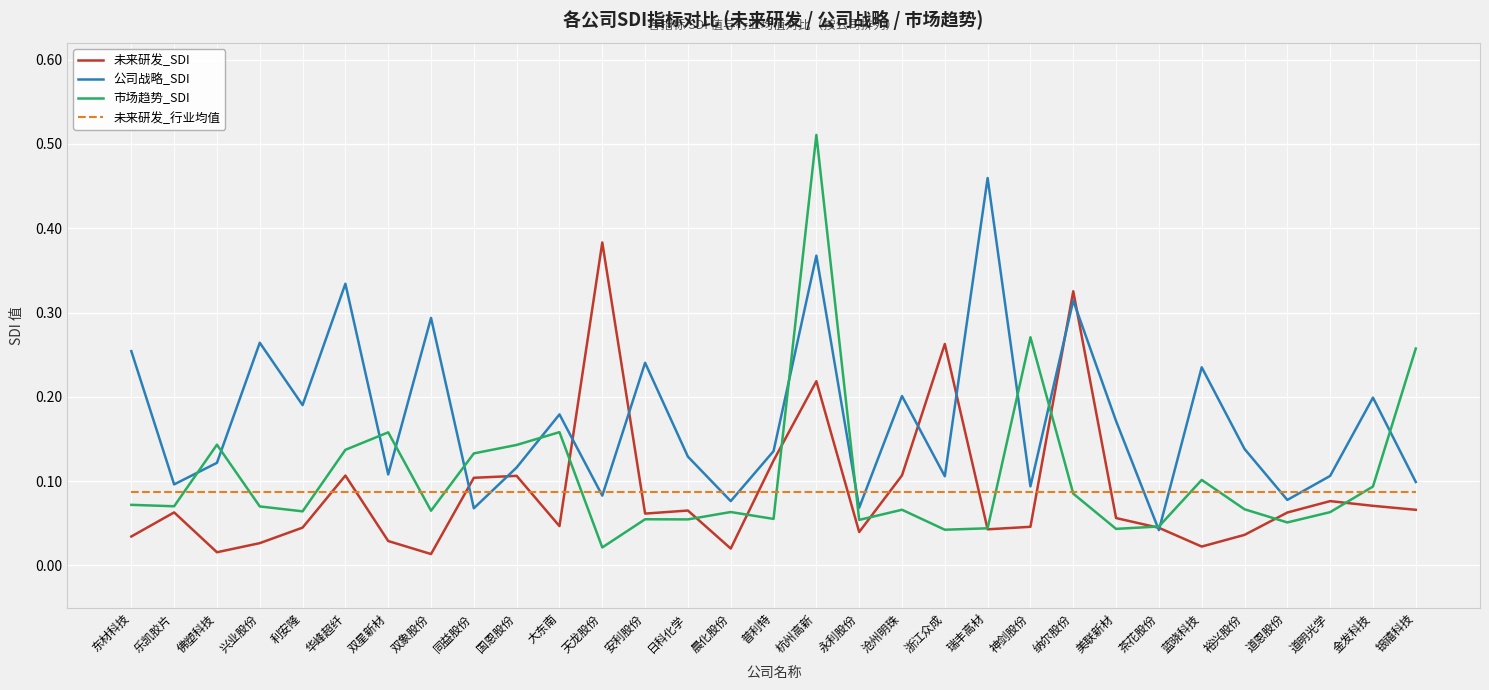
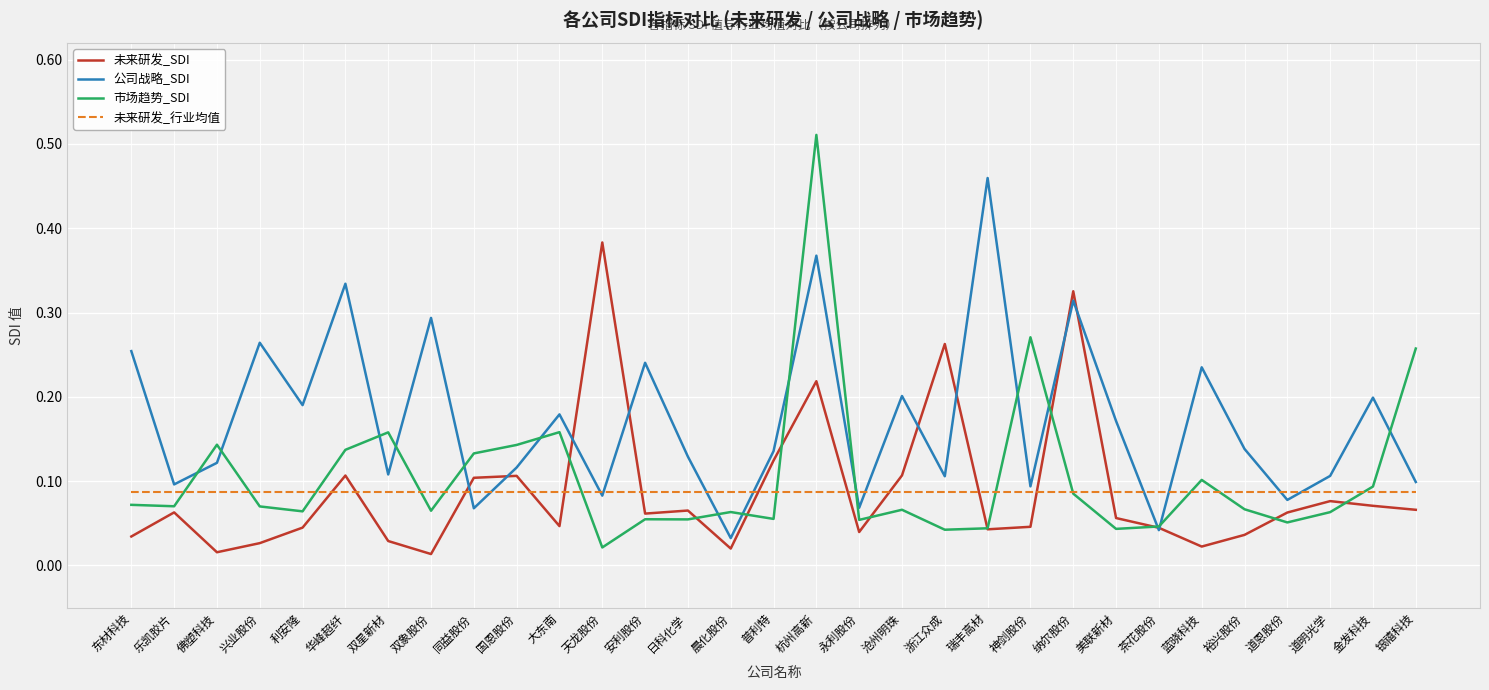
  {
    "未来研发_SDI": {
      "东材科技": 0.03,
      "乐凯胶片": 0.06,
      "佛塑科技": 0.02,
      "兴业股份": 0.03,
      "利安隆": 0.04,
      "华峰超纤": 0.11,
      "双星新材": 0.03,
      "双象股份": 0.01,
      "同益股份": 0.10,
      "国恩股份": 0.11,
      "大东南": 0.05,
      "天龙股份": 0.38,
      "安利股份": 0.06,
      "日科化学": 0.07,
      "晨化股份": 0.02,
      "普利特": 0.12,
      "杭州高新": 0.22,
      "永利股份": 0.04,
      "沧州明珠": 0.11,
      "浙江众成": 0.26,
      "神剑股份": 0.05,
      "纳尔股份": 0.33,
      "美联新材": 0.06,
      "蓝晓科技": 0.02,
      "裕兴股份": 0.04,
      "道恩股份": 0.06,
      "道明光学": 0.08,
      "金发科技": 0.07,
      "银禧科技": 0.07
    },
    "公司战略_SDI": {
      "东材科技": 0.25,
      "乐凯胶片": 0.10,
      "佛塑科技": 0.12,
      "兴业股份": 0.26,
      "利安隆": 0.19,
      "华峰超纤": 0.33,
      "双星新材": 0.11,
      "双象股份": 0.29,
      "同益股份": 0.07,
      "国恩股份": 0.12,
      "大东南": 0.18,
      "天龙股份": 0.08,
      "安利股份": 0.24,
      "日科化学": 0.13,
-     "晨化股份": 0.08,
+     "晨化股份": 0.03,
      "普利特": 0.14,
      "杭州高新": 0.37,
      "永利股份": 0.07,
      "沧州明珠": 0.20,
      "浙江众成": 0.11,
      "瑞丰高材": 0.46,
      "神剑股份": 0.09,
      "纳尔股份": 0.31,
      "美联新材": 0.17,
      "蓝晓科技": 0.24,
      "裕兴股份": 0.14,
      "道恩股份": 0.08,
      "道明光学": 0.11,
      "金发科技": 0.20,
      "银禧科技": 0.10
    },
    "市场趋势_SDI": {
      "东材科技": 0.07,
      "乐凯胶片": 0.07,
      "佛塑科技": 0.14,
      "兴业股份": 0.07,
      "利安隆": 0.06,
      "华峰超纤": 0.14,
      "双星新材": 0.16,
      "双象股份": 0.06,
      "同益股份": 0.13,
      "国恩股份": 0.14,
      "大东南": 0.16,
      "天龙股份": 0.02,
      "安利股份": 0.05,
      "日科化学": 0.05,
      "晨化股份": 0.06,
      "普利特": 0.06,
      "杭州高新": 0.51,
      "永利股份": 0.05,
      "沧州明珠": 0.07,
      "浙江众成": 0.04,
      "神剑股份": 0.27,
      "美联新材": 0.04,
      "蓝晓科技": 0.10,
      "裕兴股份": 0.07,
      "道恩股份": 0.05,
      "道明光学": 0.06,
      "金发科技": 0.09,
      "银禧科技": 0.26
    },
    "未来研发_行业均值": {
      "东材科技": 0.09,
      "乐凯胶片": 0.09,
      "佛塑科技": 0.09,
      "兴业股份": 0.09,
      "利安隆": 0.09,
      "华峰超纤": 0.09,
      "双星新材": 0.09,
      "双象股份": 0.09,
      "同益股份": 0.09,
      "国恩股份": 0.09,
      "大东南": 0.09,
      "天龙股份": 0.09,
      "安利股份": 0.09,
      "日科化学": 0.09,
      "晨化股份": 0.09,
      "普利特": 0.09,
      "杭州高新": 0.09,
      "永利股份": 0.09,
      "沧州明珠": 0.09,
      "浙江众成": 0.09,
      "瑞丰高材": 0.09,
      "神剑股份": 0.09,
      "美联新材": 0.09,
      "茶花股份": 0.09,
      "蓝晓科技": 0.09,
      "裕兴股份": 0.09,
      "道恩股份": 0.09,
      "道明光学": 0.09,
      "金发科技": 0.09,
      "银禧科技": 0.09
    }
  }
